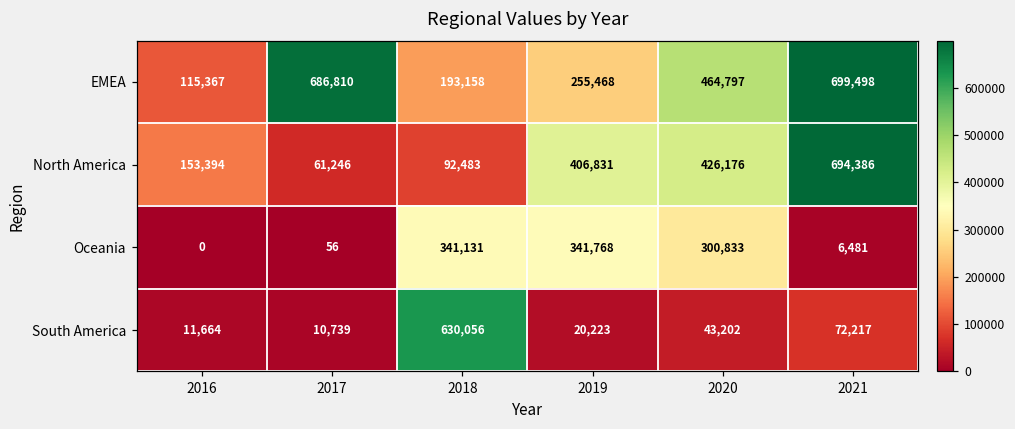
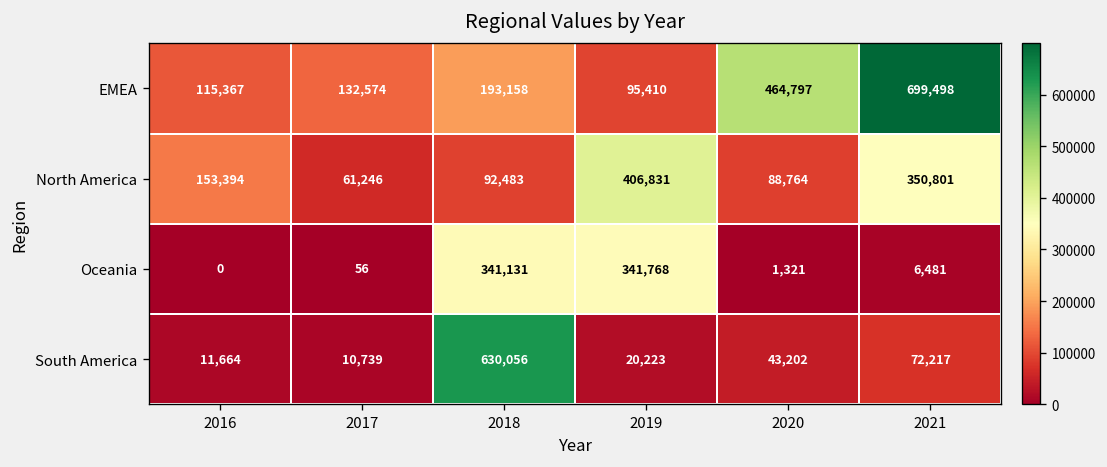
  {
    "EMEA": {
      "2016": "115,367",
-     "2017": "686,810",
+     "2017": "132,574",
      "2018": "193,158",
-     "2019": "255,468",
+     "2019": "95,410",
      "2020": "464,797",
      "2021": "699,498"
    },
    "North America": {
      "2016": "153,394",
      "2017": "61,246",
      "2018": "92,483",
      "2019": "406,831",
-     "2020": "426,176",
-     "2021": "694,386"
+     "2020": "88,764",
+     "2021": "350,801"
    },
    "Oceania": {
      "2016": "0",
      "2017": "56",
      "2018": "341,131",
      "2019": "341,768",
-     "2020": "300,833",
+     "2020": "1,321",
      "2021": "6,481"
    },
    "South America": {
      "2016": "11,664",
      "2017": "10,739",
      "2018": "630,056",
      "2019": "20,223",
      "2020": "43,202",
      "2021": "72,217"
    }
  }
